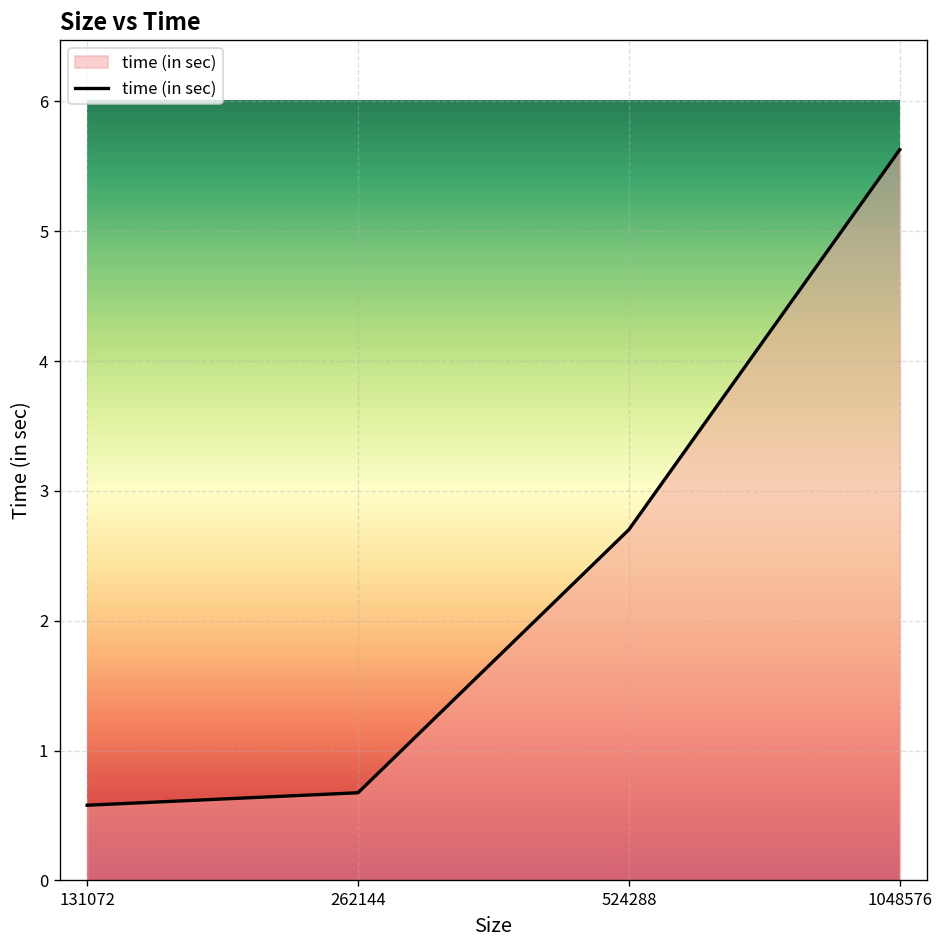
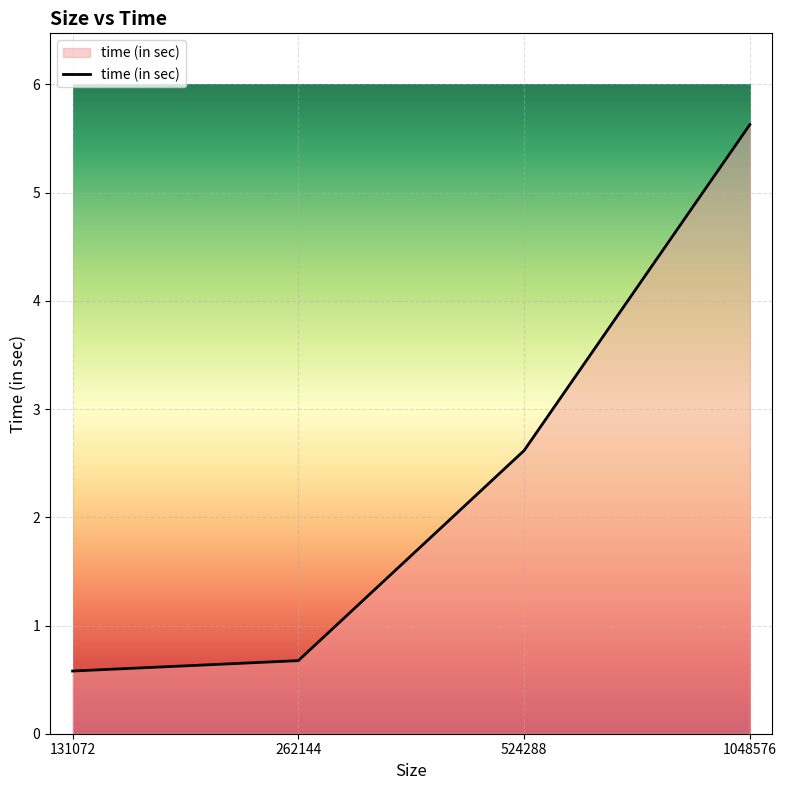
  {
    "131072": 0.58,
    "262144": 0.68,
-   "524288": 2.70,
+   "524288": 2.62,
    "1048576": 5.63
  }
